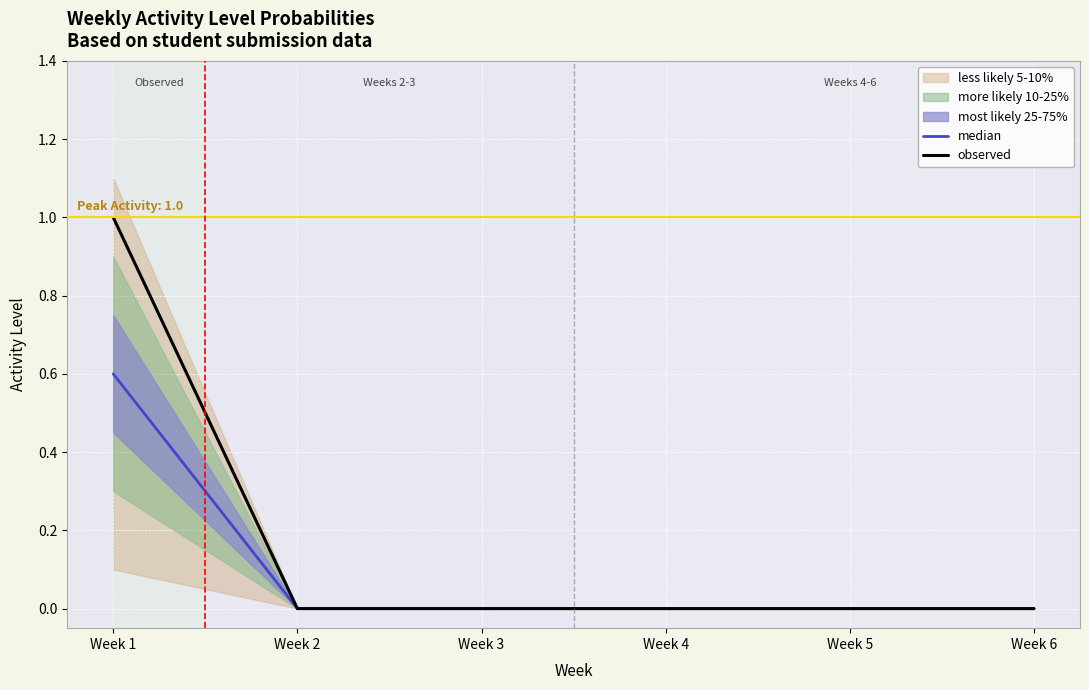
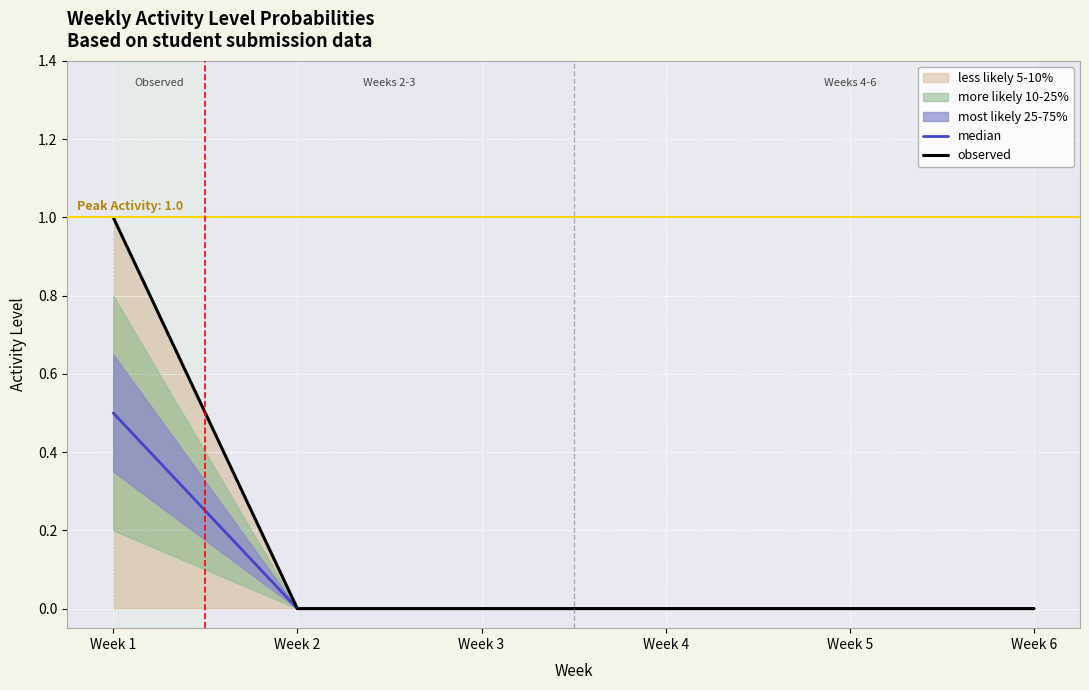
  {
    "median": {
-     "Week 1": 0.6
+     "Week 1": 0.5
    },
    "less likely 5-10%": {
      "Week 1": 1.0
    }
  }
